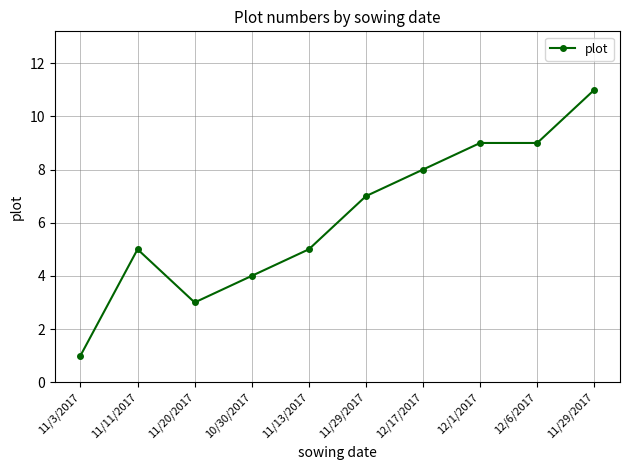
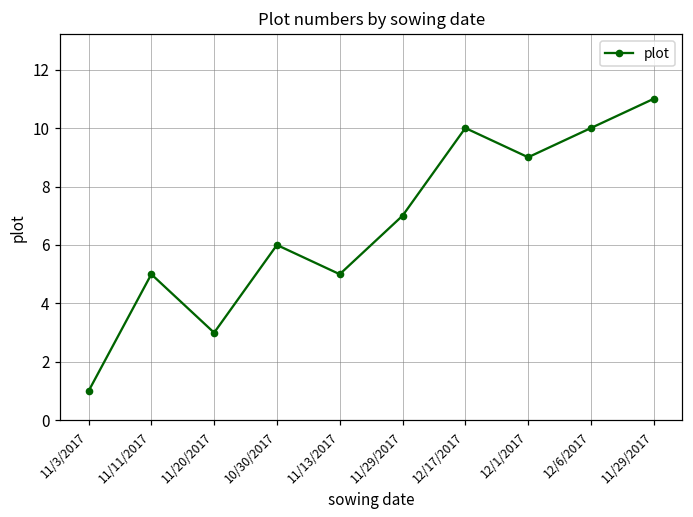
  {
    "11/3/2017": 1,
    "11/11/2017": 5,
    "11/20/2017": 3,
-   "10/30/2017": 4,
+   "10/30/2017": 6,
    "11/13/2017": 5,
-   "12/17/2017": 8,
+   "12/17/2017": 10,
    "12/1/2017": 9,
-   "12/6/2017": 9
+   "12/6/2017": 10
  }
